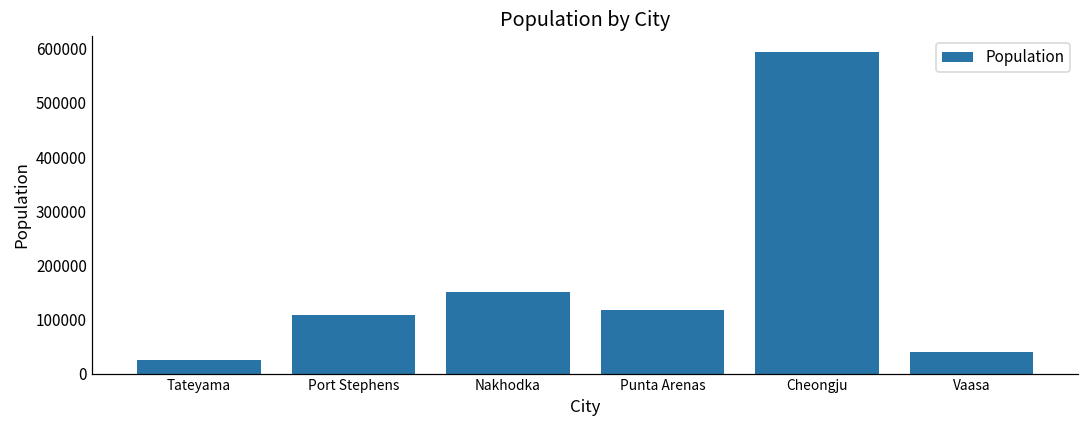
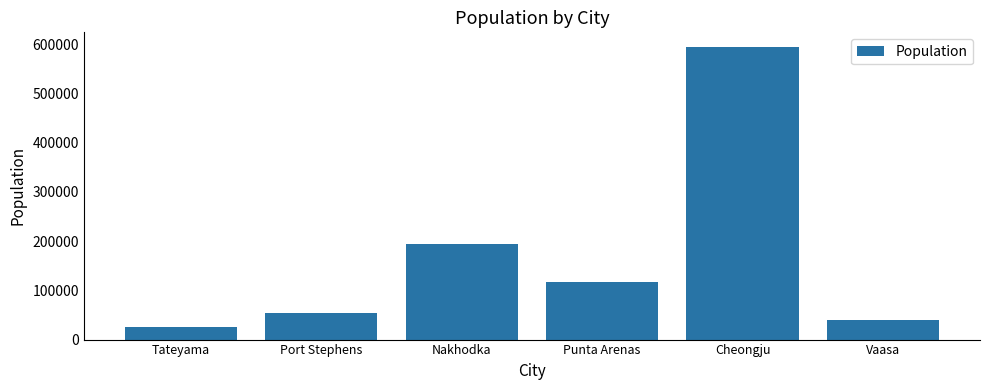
  {
    "Tateyama": 20000,
-   "Port Stephens": 110000,
-   "Nakhodka": 150000,
+   "Port Stephens": 60000,
+   "Nakhodka": 190000,
    "Punta Arenas": 120000,
    "Cheongju": 590000,
    "Vaasa": 40000
  }
